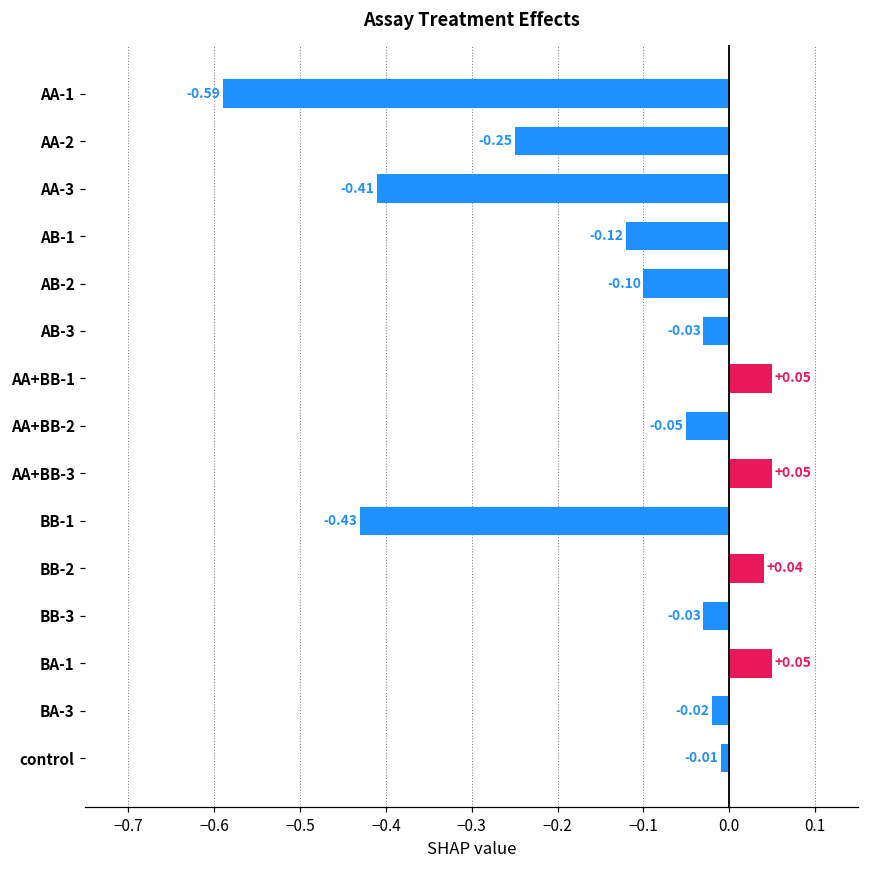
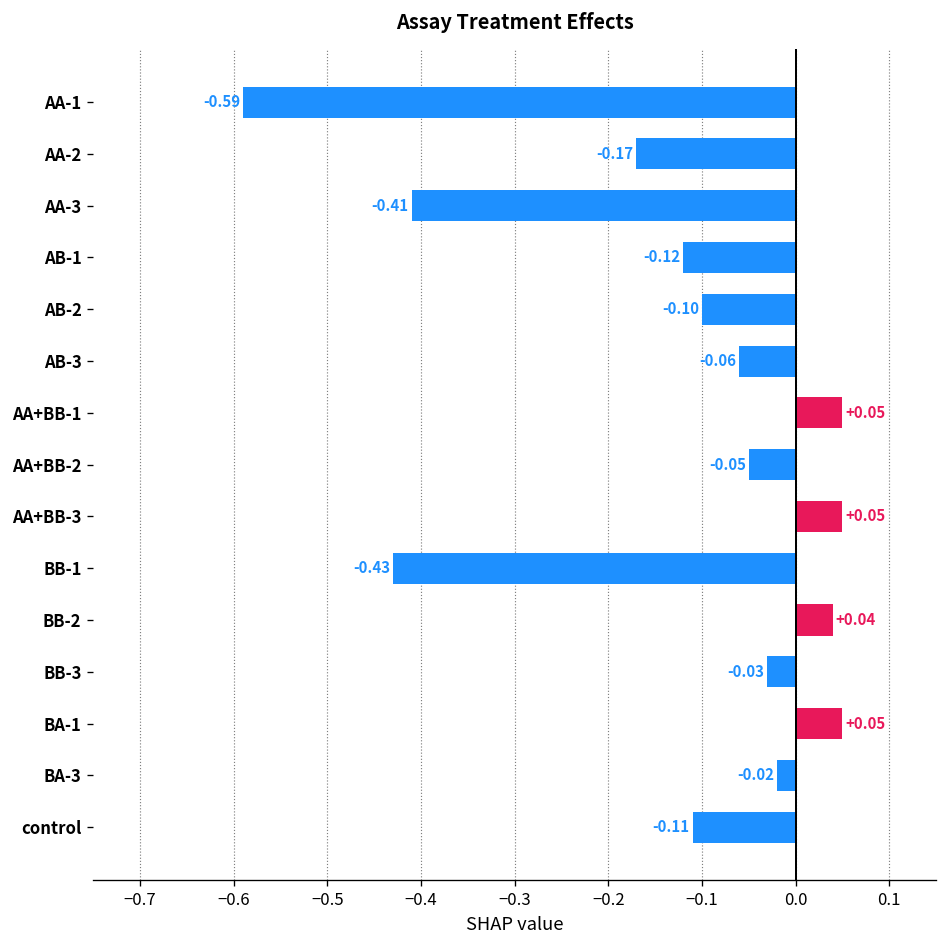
  {
    "AA-1": "-0.59",
-   "AA-2": "-0.25",
+   "AA-2": "-0.17",
    "AA-3": "-0.41",
    "AB-1": "-0.12",
    "AB-2": "-0.10",
-   "AB-3": "-0.03",
+   "AB-3": "-0.06",
    "AA+BB-1": "+0.05",
    "AA+BB-2": "-0.05",
    "AA+BB-3": "+0.05",
    "BB-1": "-0.43",
    "BB-2": "+0.04",
    "BB-3": "-0.03",
    "BA-1": "+0.05",
    "BA-3": "-0.02",
-   "control": "-0.01"
+   "control": "-0.11"
  }
